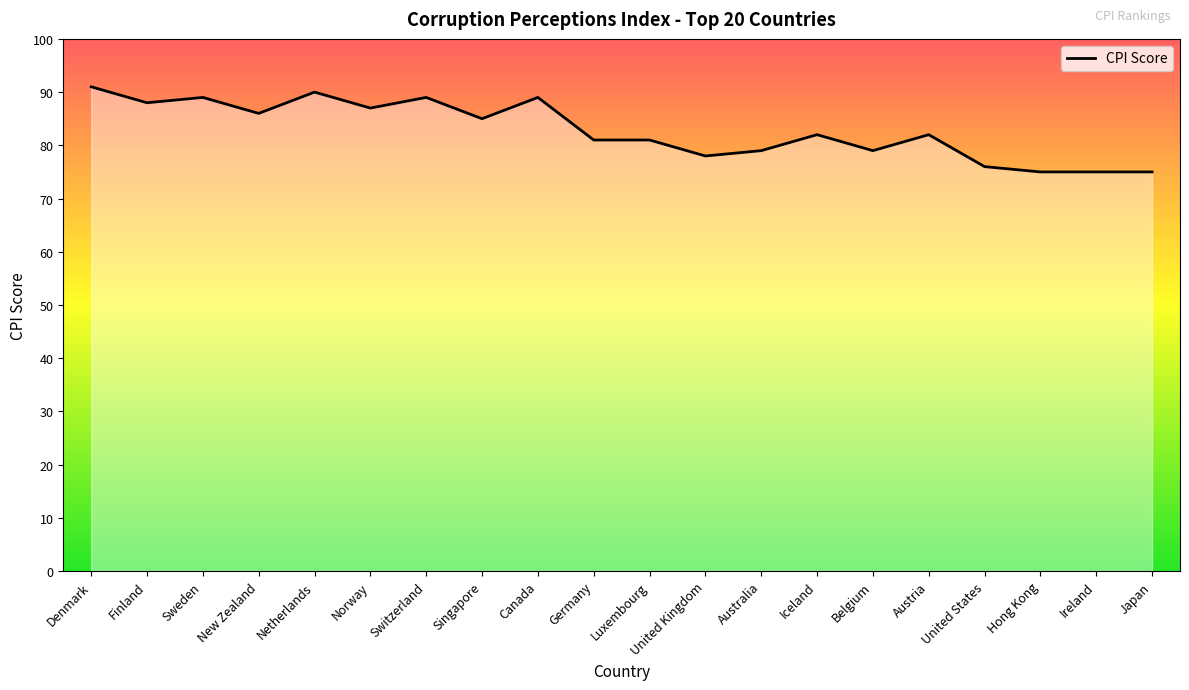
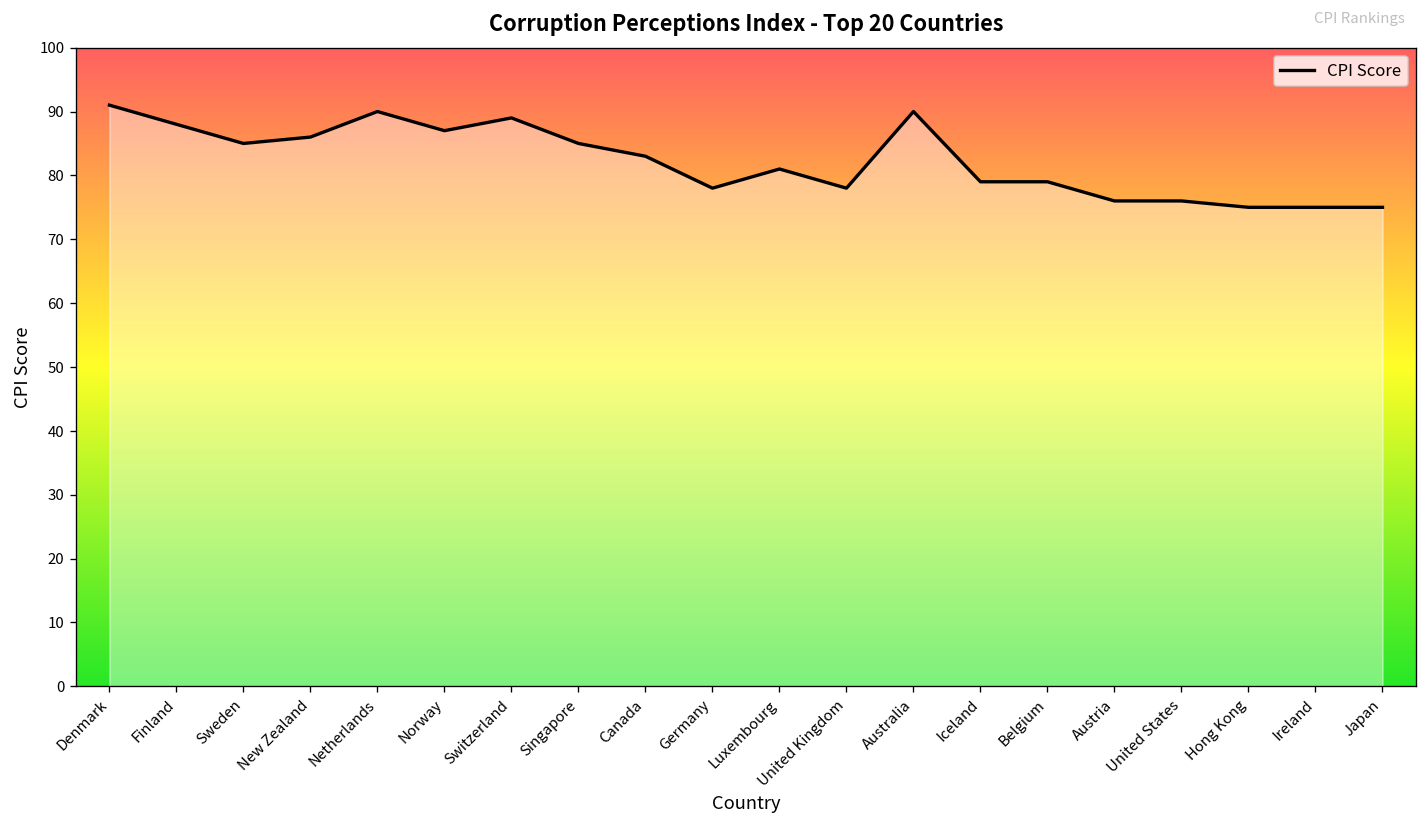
  {
    "Denmark": 91,
    "Finland": 88,
-   "Sweden": 89,
+   "Sweden": 85,
    "New Zealand": 86,
    "Netherlands": 90,
    "Norway": 87,
    "Switzerland": 89,
    "Singapore": 85,
-   "Canada": 89,
-   "Germany": 81,
+   "Canada": 83,
+   "Germany": 78,
    "Luxembourg": 81,
    "United Kingdom": 78,
-   "Australia": 79,
-   "Iceland": 82,
+   "Australia": 90,
+   "Iceland": 79,
    "Belgium": 79,
-   "Austria": 82,
+   "Austria": 76,
    "United States": 76,
    "Hong Kong": 75,
    "Ireland": 75,
    "Japan": 75
  }
